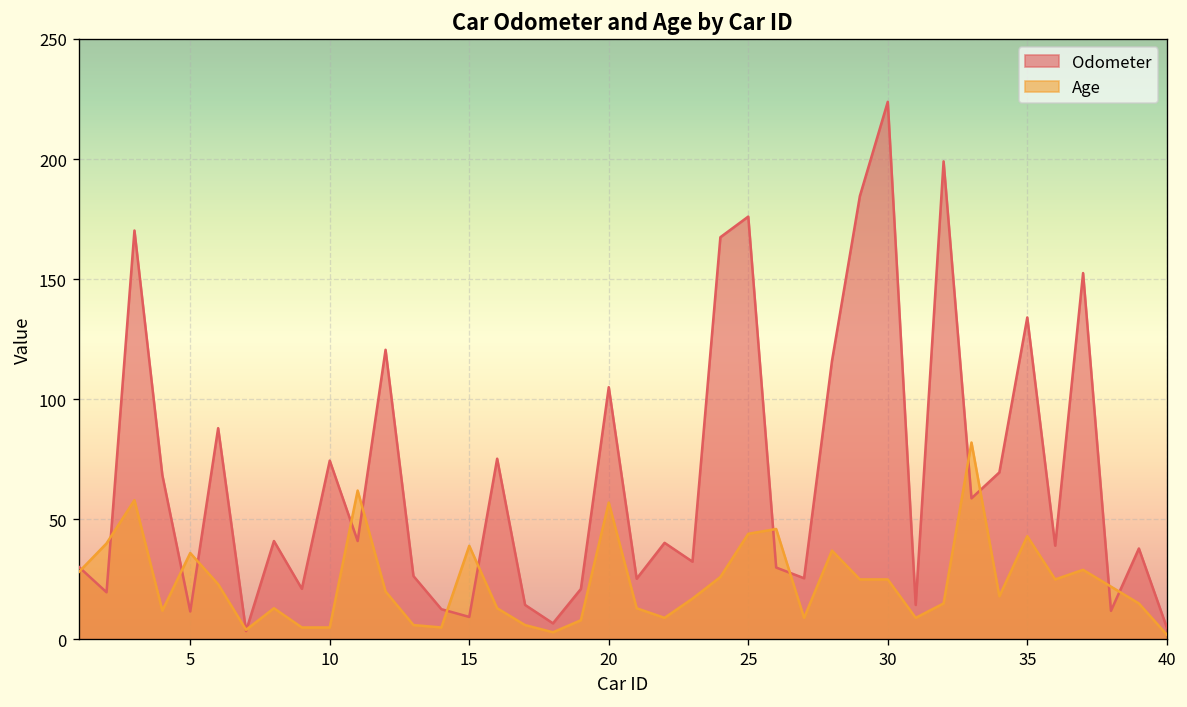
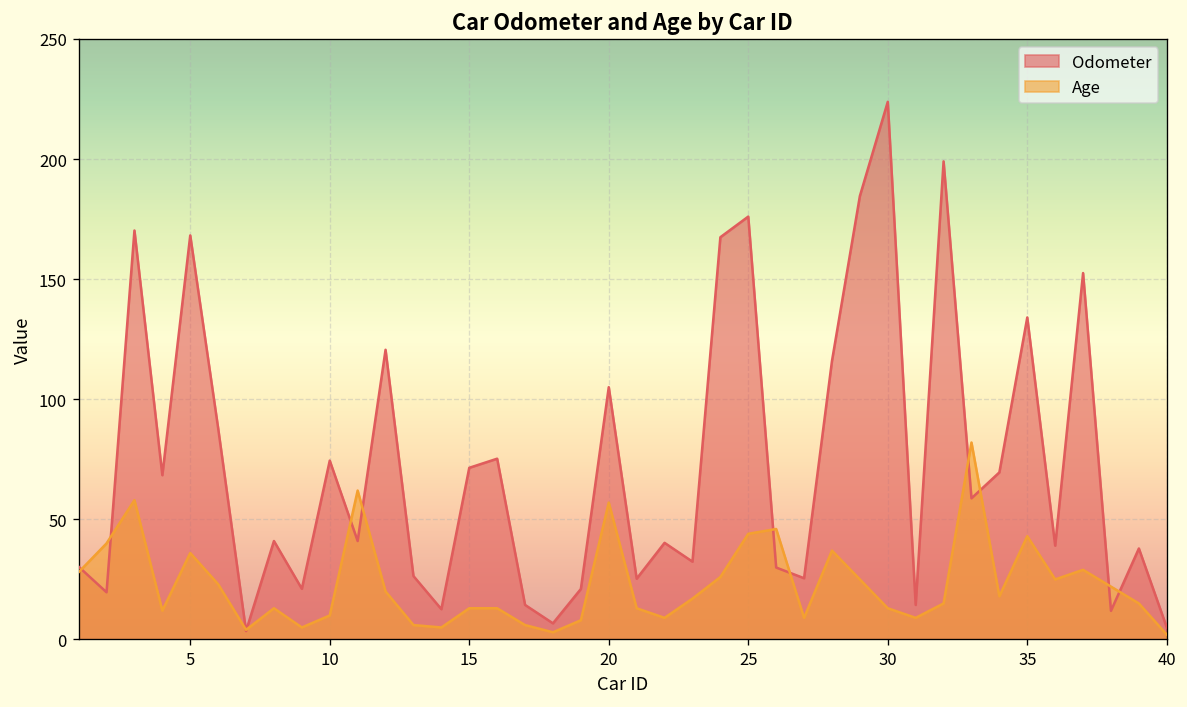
  {
    "Odometer": {
-     "5": 12,
+     "5": 168,
      "10": 74,
-     "15": 9,
+     "15": 71,
      "20": 105,
      "25": 176,
      "30": 224,
      "35": 134,
      "40": 5
    },
    "Age": {
      "5": 36,
-     "10": 5,
-     "15": 39,
+     "10": 10,
+     "15": 13,
      "20": 57,
      "25": 44,
-     "30": 25,
+     "30": 13,
      "35": 43,
      "40": 2
    }
  }
